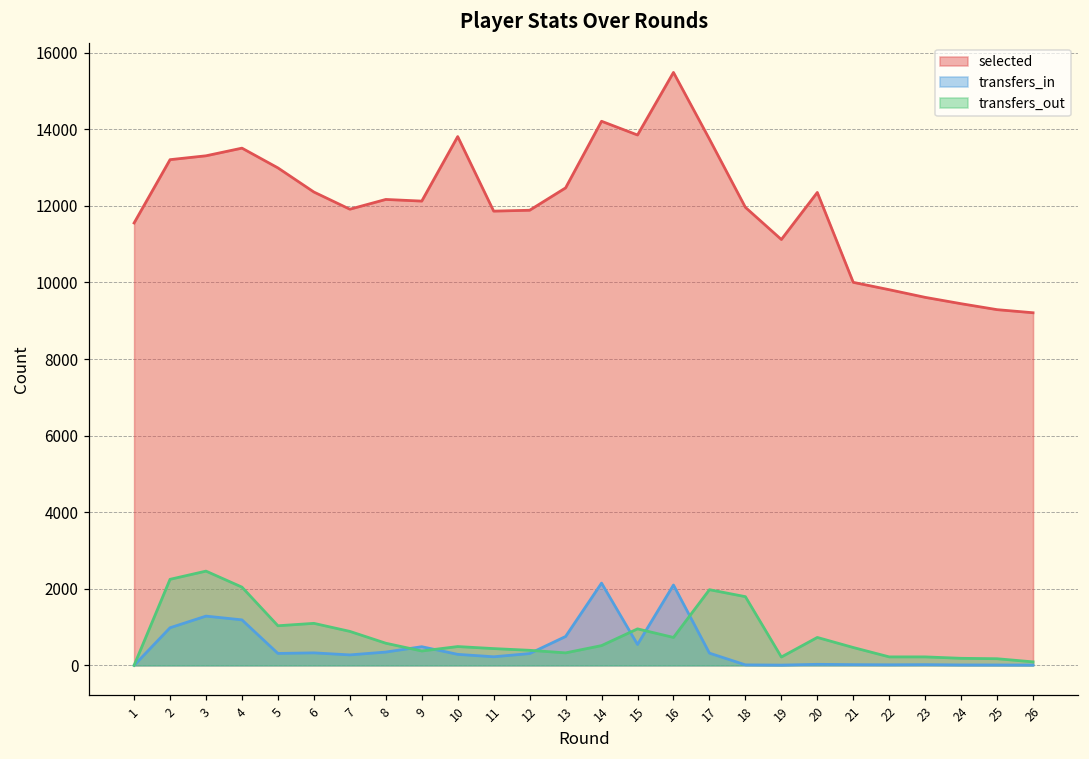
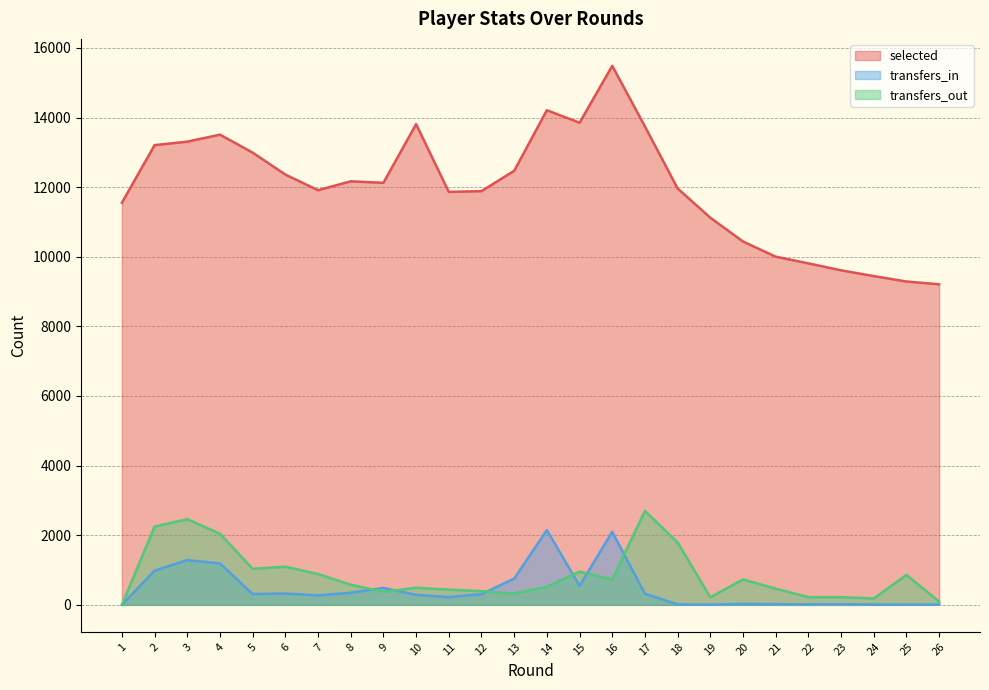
  {
    "selected": {
      "1": 11600,
      "2": 13200,
      "3": 13300,
      "4": 13500,
      "5": 13000,
      "6": 12400,
      "7": 11900,
      "8": 12200,
      "9": 12100,
      "10": 13800,
      "11": 11900,
      "12": 11900,
      "13": 12500,
      "14": 14200,
      "15": 13900,
      "16": 15500,
      "17": 13700,
      "18": 12000,
      "19": 11100,
-     "20": 12400,
+     "20": 10400,
      "21": 10000,
      "22": 9800,
      "23": 9600,
      "24": 9400,
      "25": 9300,
      "26": 9200
    },
    "transfers_in": {
      "2": 1000,
      "3": 1300,
      "4": 1200,
      "5": 300,
      "6": 300,
      "7": 300,
      "8": 300,
      "9": 500,
      "10": 300,
      "11": 200,
      "12": 300,
      "13": 800,
      "14": 2100,
      "15": 500,
      "16": 2100,
      "17": 300,
      "18": 0,
      "19": 0,
      "20": 0,
      "21": 0,
      "22": 0,
      "23": 0,
      "24": 0,
      "25": 0,
      "26": 0
    },
    "transfers_out": {
      "2": 2200,
      "3": 2500,
      "4": 2000,
      "5": 1000,
      "6": 1100,
      "7": 900,
      "8": 600,
      "9": 400,
      "10": 500,
      "11": 400,
      "12": 400,
      "13": 300,
      "14": 500,
      "15": 1000,
      "16": 700,
-     "17": 2000,
+     "17": 2700,
      "18": 1800,
      "19": 200,
      "20": 700,
      "21": 500,
      "22": 200,
      "23": 200,
      "24": 200,
-     "25": 200,
+     "25": 900,
      "26": 100
    }
  }
